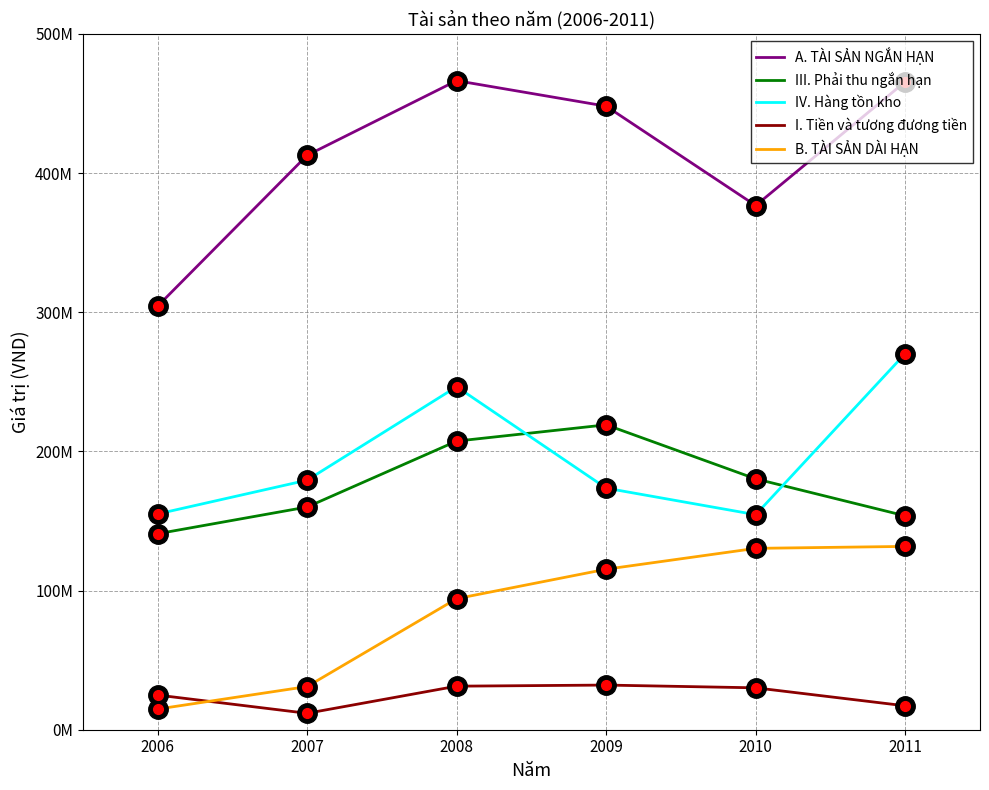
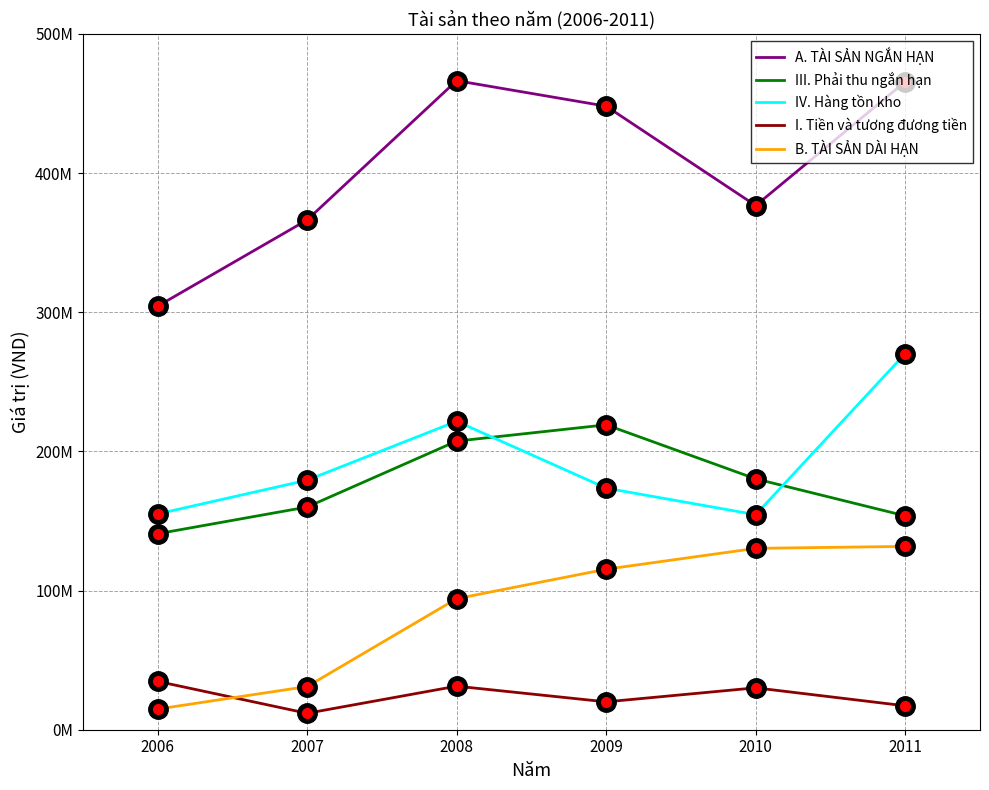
  {
    "A. TÀI SẢN NGẮN HẠN": {
      "2006": 304000000,
-     "2007": 413000000,
+     "2007": 366000000,
      "2008": 466000000,
      "2009": 448000000,
      "2010": 377000000
    },
    "III. Phải thu ngắn hạn": {
      "2006": 141000000,
      "2007": 160000000,
      "2008": 207000000,
      "2009": 219000000,
      "2010": 180000000,
      "2011": 154000000
    },
    "IV. Hàng tồn kho": {
      "2006": 155000000,
      "2007": 179000000,
-     "2008": 246000000,
+     "2008": 222000000,
      "2009": 174000000,
      "2010": 155000000,
      "2011": 270000000
    },
    "I. Tiền và tương đương tiền": {
-     "2006": 25000000,
+     "2006": 35000000,
      "2007": 12000000,
      "2008": 31000000,
-     "2009": 32000000,
+     "2009": 20000000,
      "2010": 30000000,
      "2011": 17000000
    },
    "B. TÀI SẢN DÀI HẠN": {
      "2006": 15000000,
      "2007": 31000000,
      "2008": 94000000,
      "2009": 115000000,
      "2010": 130000000,
      "2011": 132000000
    }
  }
